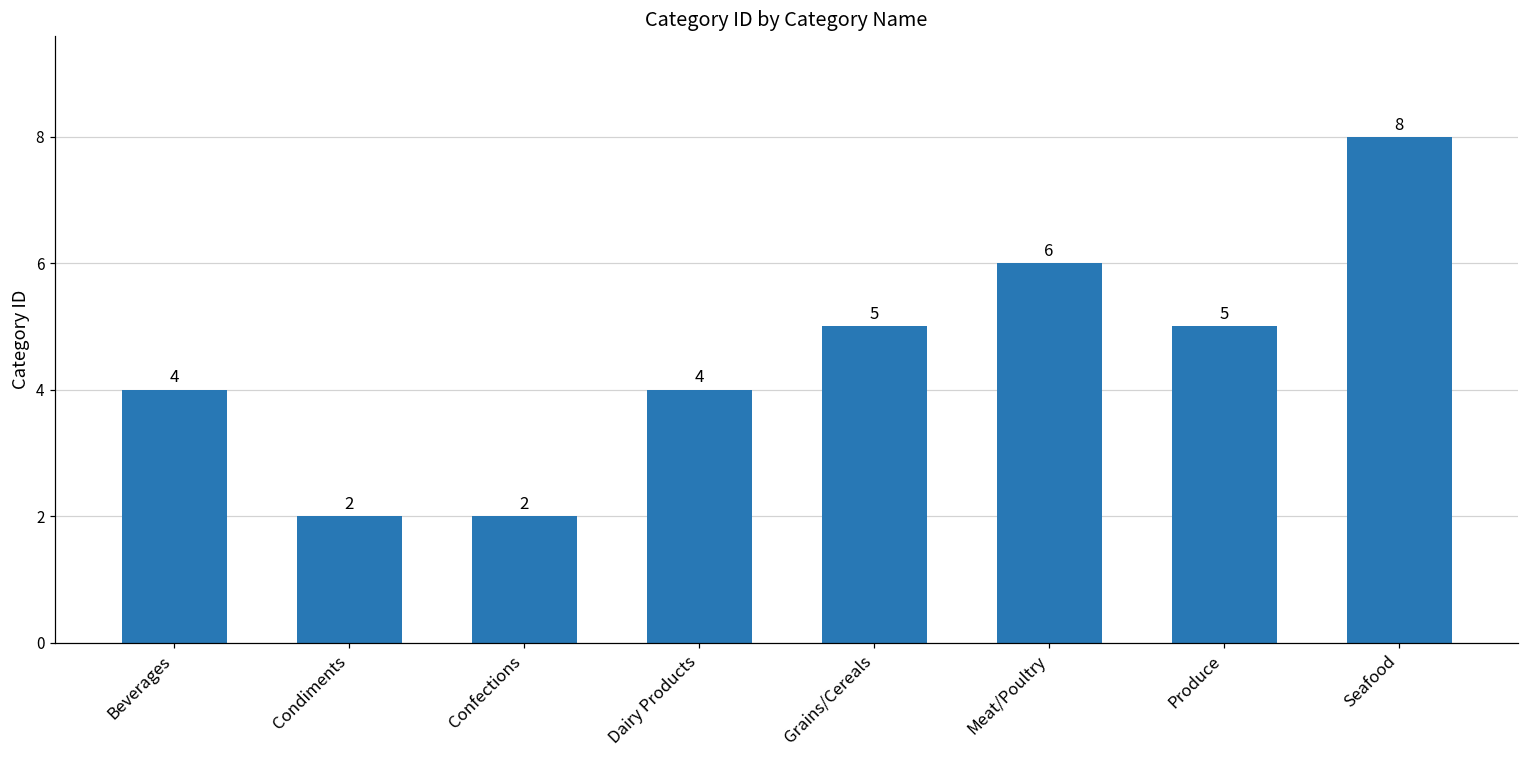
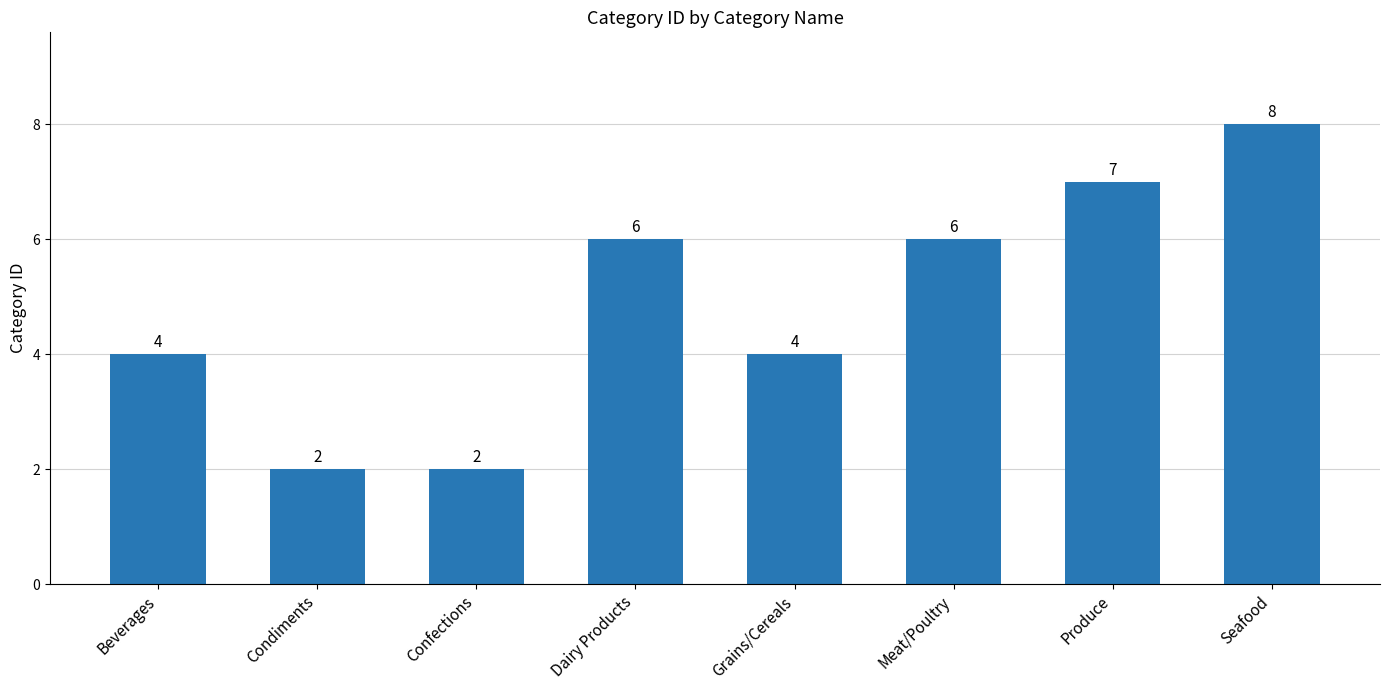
  {
    "Beverages": 4,
    "Condiments": 2,
    "Confections": 2,
-   "Dairy Products": 4,
-   "Grains/Cereals": 5,
+   "Dairy Products": 6,
+   "Grains/Cereals": 4,
    "Meat/Poultry": 6,
-   "Produce": 5,
+   "Produce": 7,
    "Seafood": 8
  }
